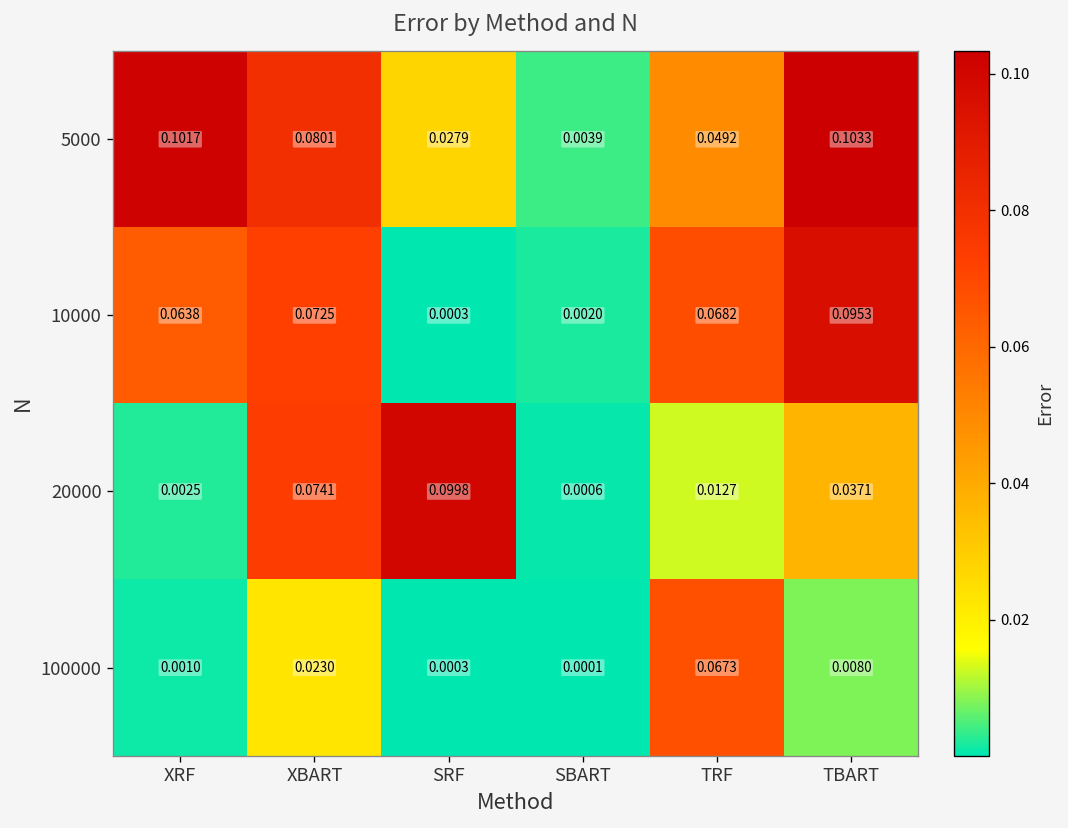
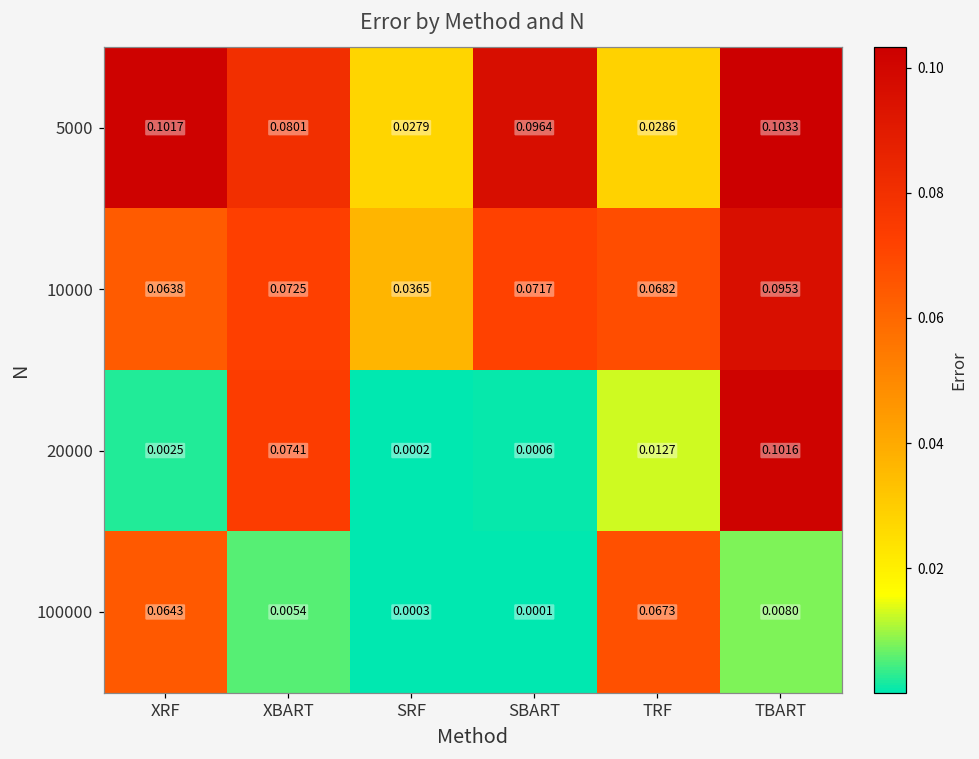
  {
    "5000": {
-     "SBART": 0.0039,
-     "TRF": 0.0492
+     "SBART": 0.0964,
+     "TRF": 0.0286
    },
    "10000": {
-     "SRF": 0.0003,
-     "SBART": 0.0020
+     "SRF": 0.0365,
+     "SBART": 0.0717
    },
    "20000": {
-     "SRF": 0.0998,
-     "TBART": 0.0371
+     "SRF": 0.0002,
+     "TBART": 0.1016
    },
    "100000": {
-     "XRF": 0.0010,
-     "XBART": 0.0230
+     "XRF": 0.0643,
+     "XBART": 0.0054
    }
  }
